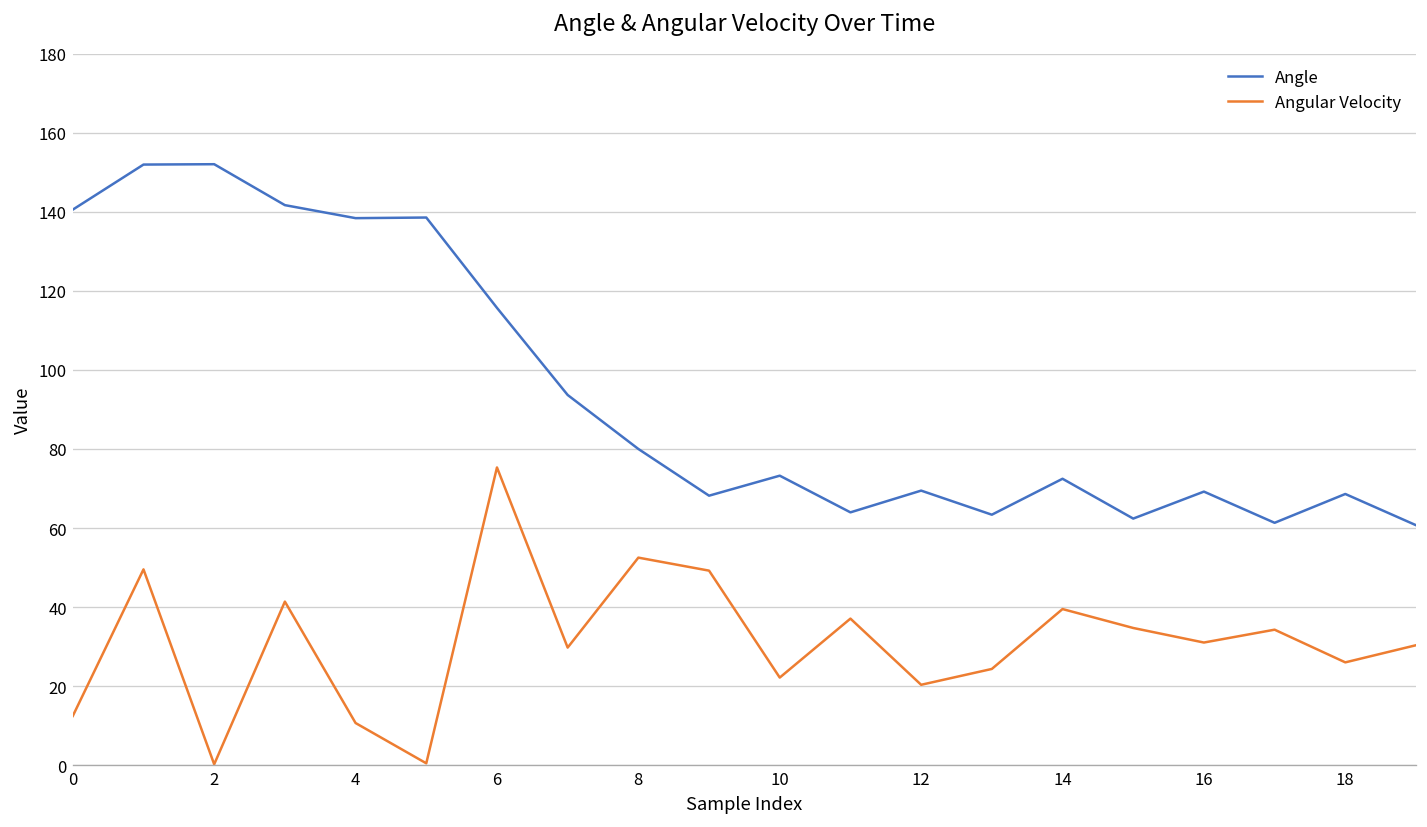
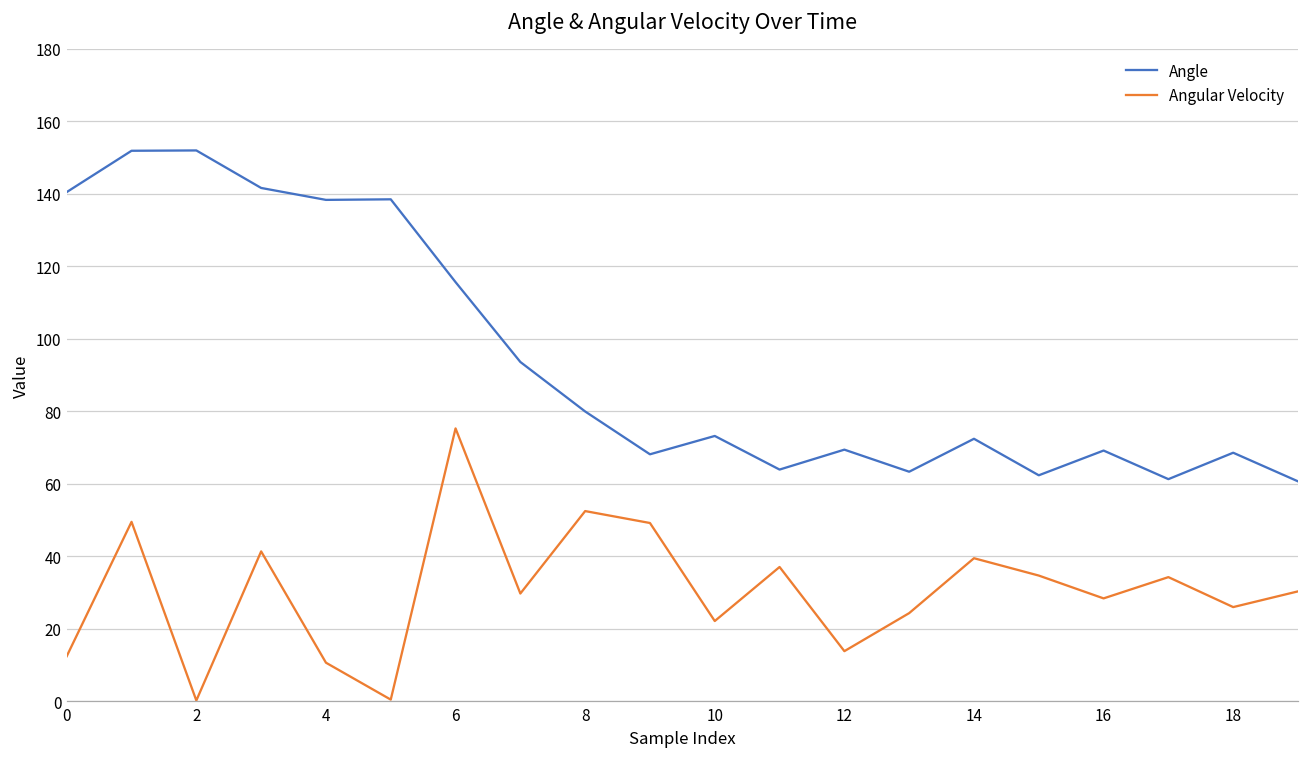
  {
    "Angle": {
      "0": 141,
      "2": 152,
      "4": 138,
      "6": 116,
      "8": 80,
      "10": 73,
      "12": 69,
      "14": 72,
      "16": 69,
      "18": 69
    },
    "Angular Velocity": {
      "0": 12,
      "2": 0,
      "4": 11,
      "6": 75,
      "8": 53,
      "10": 22,
-     "12": 20,
+     "12": 14,
      "14": 40,
-     "16": 31,
+     "16": 28,
      "18": 26
    }
  }
